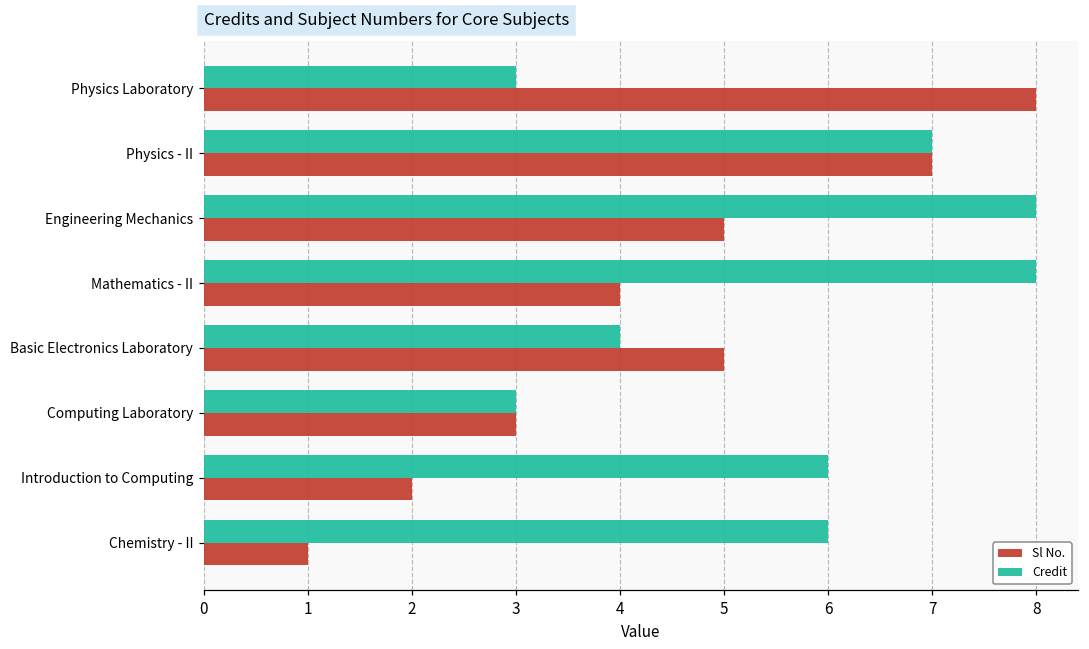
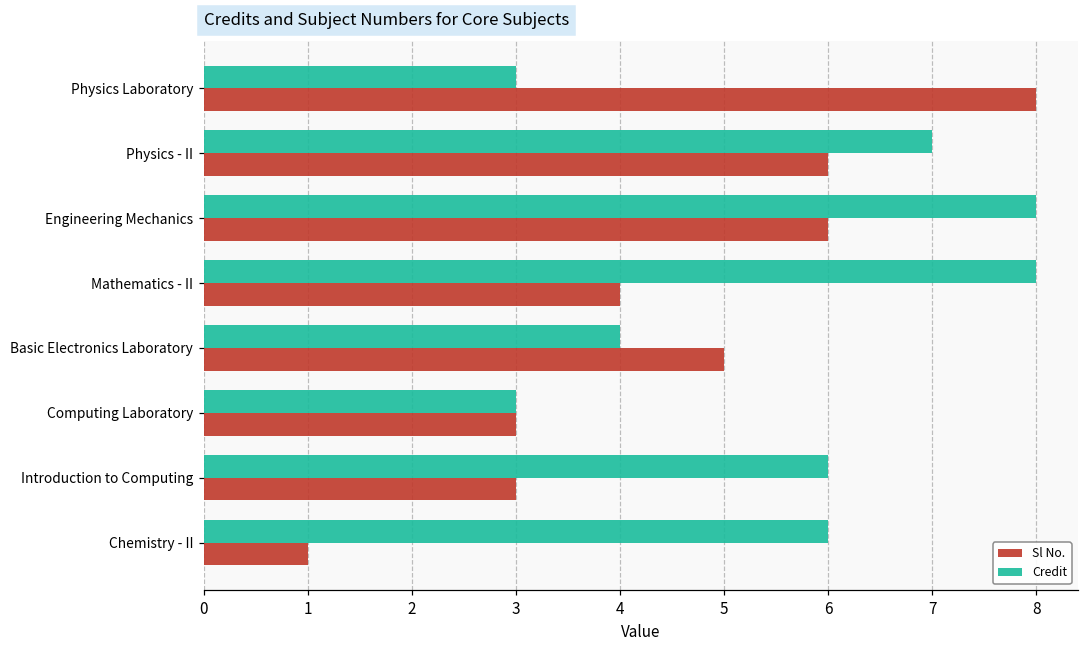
  {
    "Sl No.": {
      "Physics Laboratory": 8,
-     "Physics - II": 7,
-     "Engineering Mechanics": 5,
+     "Physics - II": 6,
+     "Engineering Mechanics": 6,
      "Mathematics - II": 4,
      "Basic Electronics Laboratory": 5,
      "Computing Laboratory": 3,
-     "Introduction to Computing": 2,
+     "Introduction to Computing": 3,
      "Chemistry - II": 1
    },
    "Credit": {
      "Physics Laboratory": 3,
      "Physics - II": 7,
      "Engineering Mechanics": 8,
      "Mathematics - II": 8,
      "Basic Electronics Laboratory": 4,
      "Computing Laboratory": 3,
      "Introduction to Computing": 6,
      "Chemistry - II": 6
    }
  }
